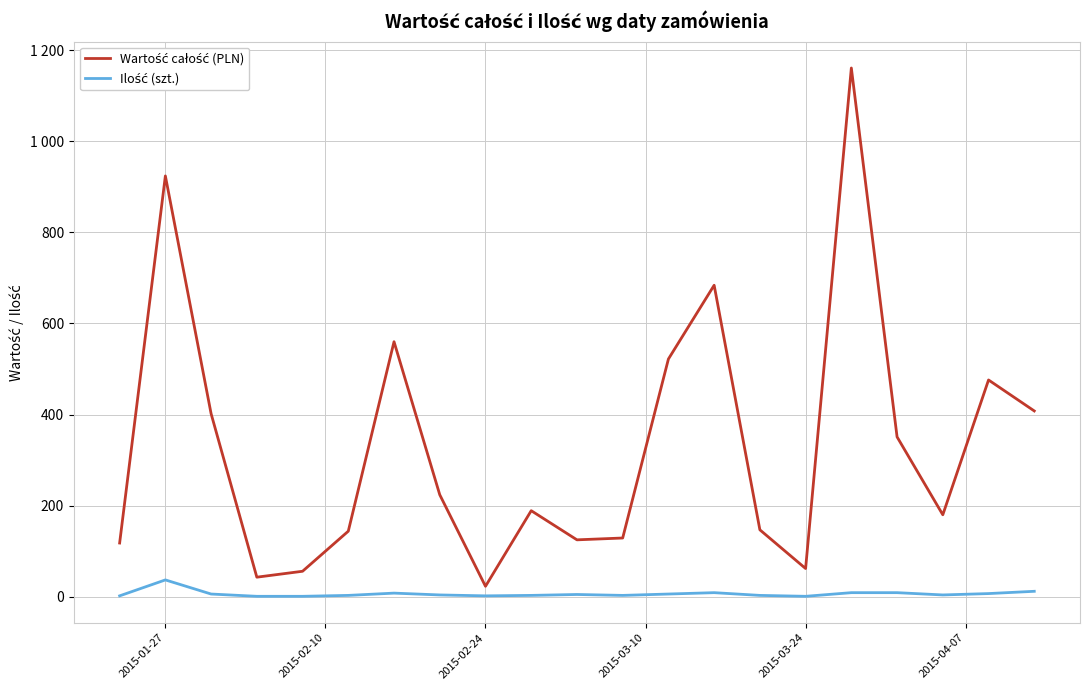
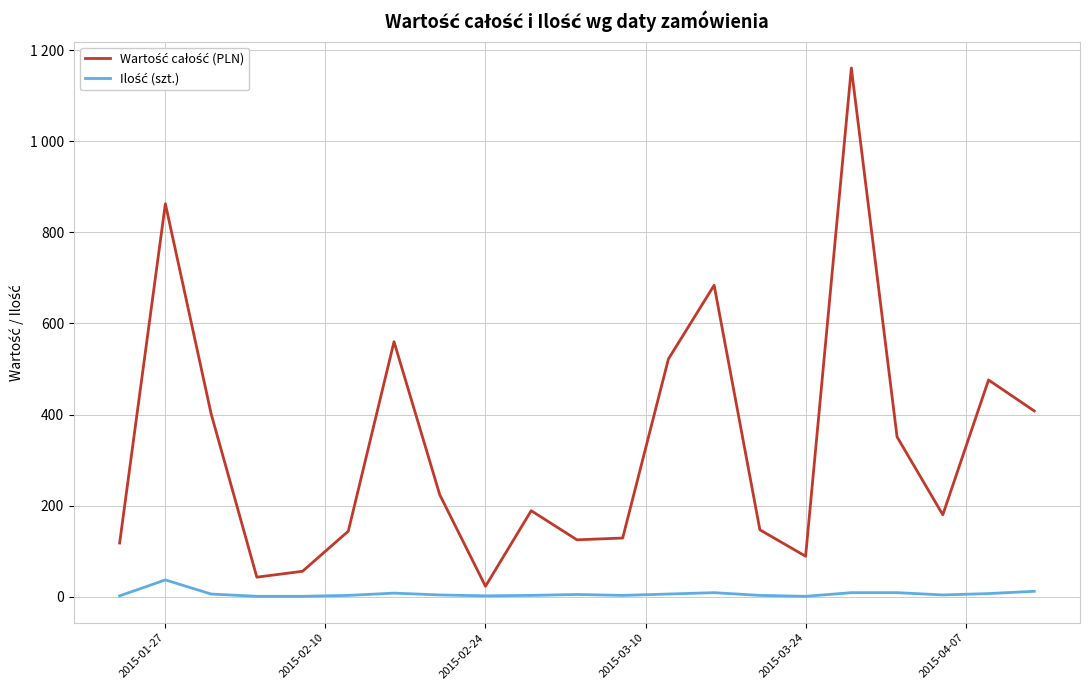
  {
    "Wartość całość (PLN)": {
-     "2015-01-27": 920,
+     "2015-01-27": 860,
      "2015-02-24": 20,
-     "2015-03-24": 60
+     "2015-03-24": 90
    },
    "Ilość (szt.)": {
      "2015-01-27": 40,
      "2015-02-24": 0,
      "2015-03-24": 0
    }
  }
